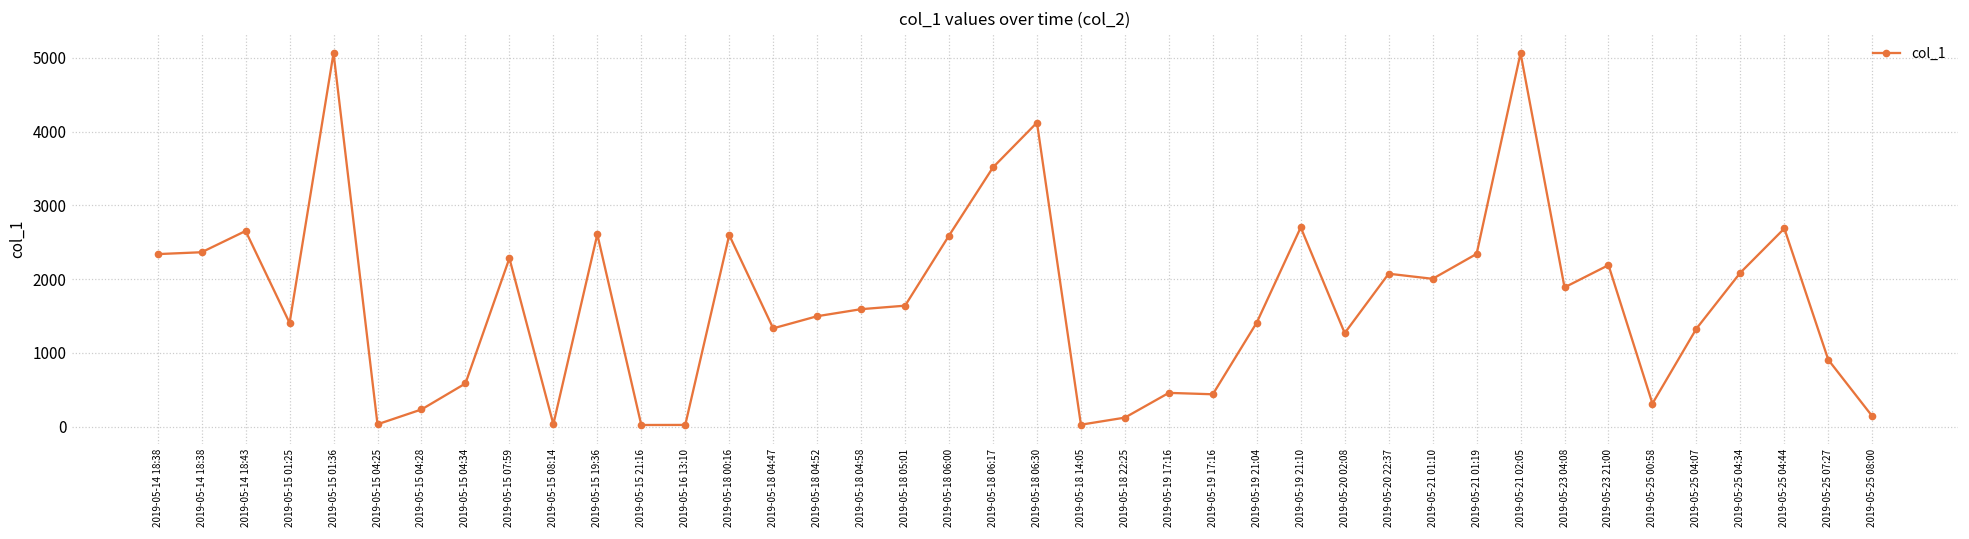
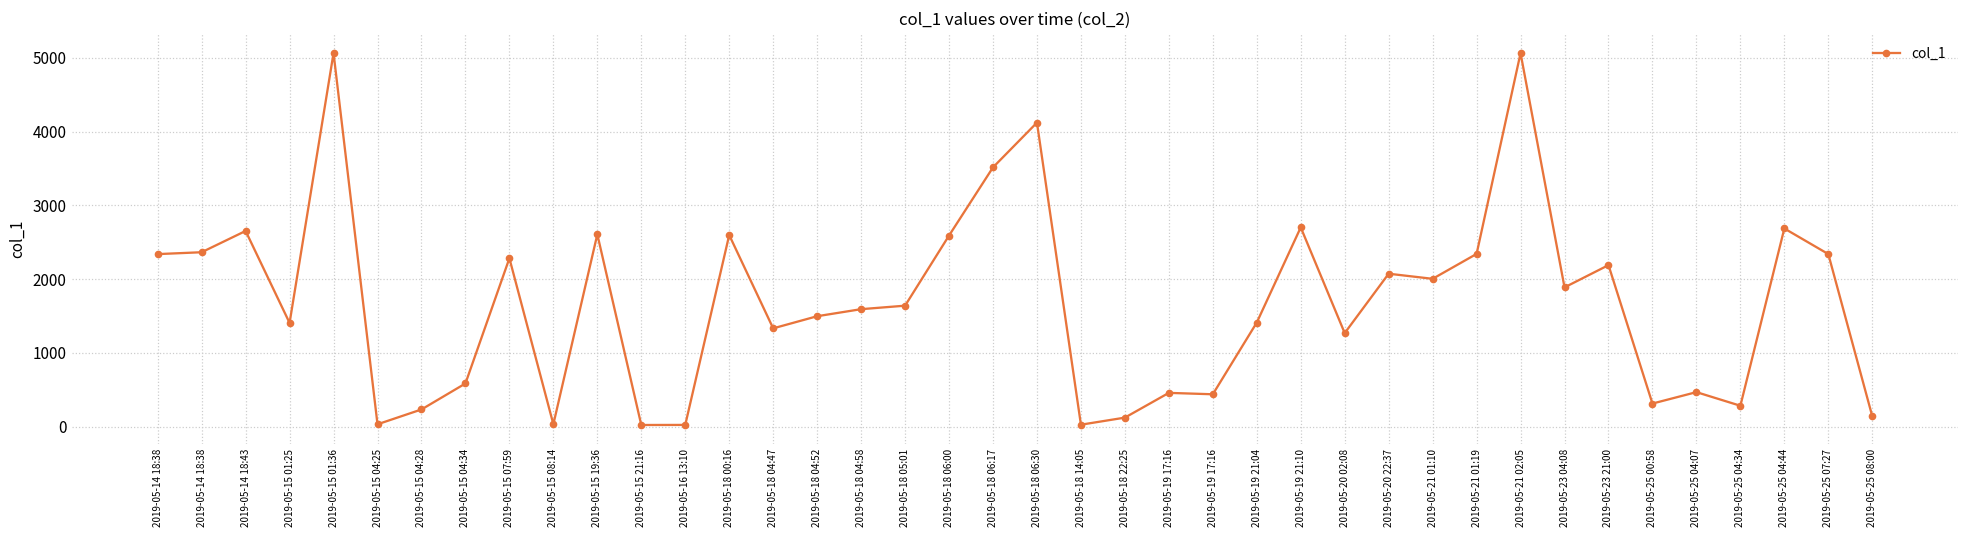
  {
    "2019-05-14 18:43": 2700,
    "2019-05-15 01:25": 1400,
    "2019-05-15 01:36": 5100,
    "2019-05-15 04:25": 0,
    "2019-05-15 04:28": 200,
    "2019-05-15 04:34": 600,
    "2019-05-15 07:59": 2300,
    "2019-05-15 08:14": 0,
    "2019-05-15 19:36": 2600,
    "2019-05-15 21:16": 0,
    "2019-05-16 13:10": 0,
    "2019-05-18 00:16": 2600,
    "2019-05-18 04:47": 1300,
    "2019-05-18 04:52": 1500,
    "2019-05-18 04:58": 1600,
    "2019-05-18 05:01": 1600,
    "2019-05-18 06:00": 2600,
    "2019-05-18 06:17": 3500,
    "2019-05-18 06:30": 4100,
    "2019-05-18 14:05": 0,
    "2019-05-18 22:25": 100,
    "2019-05-19 21:04": 1400,
    "2019-05-19 21:10": 2700,
    "2019-05-20 02:08": 1300,
    "2019-05-20 22:37": 2100,
    "2019-05-21 01:10": 2000,
    "2019-05-21 01:19": 2300,
    "2019-05-21 02:05": 5100,
    "2019-05-23 04:08": 1900,
    "2019-05-23 21:00": 2200,
    "2019-05-25 00:58": 300,
-   "2019-05-25 04:07": 1300,
-   "2019-05-25 04:34": 2100,
+   "2019-05-25 04:07": 500,
+   "2019-05-25 04:34": 300,
    "2019-05-25 04:44": 2700,
-   "2019-05-25 07:27": 900,
+   "2019-05-25 07:27": 2300,
    "2019-05-25 08:00": 100
  }
